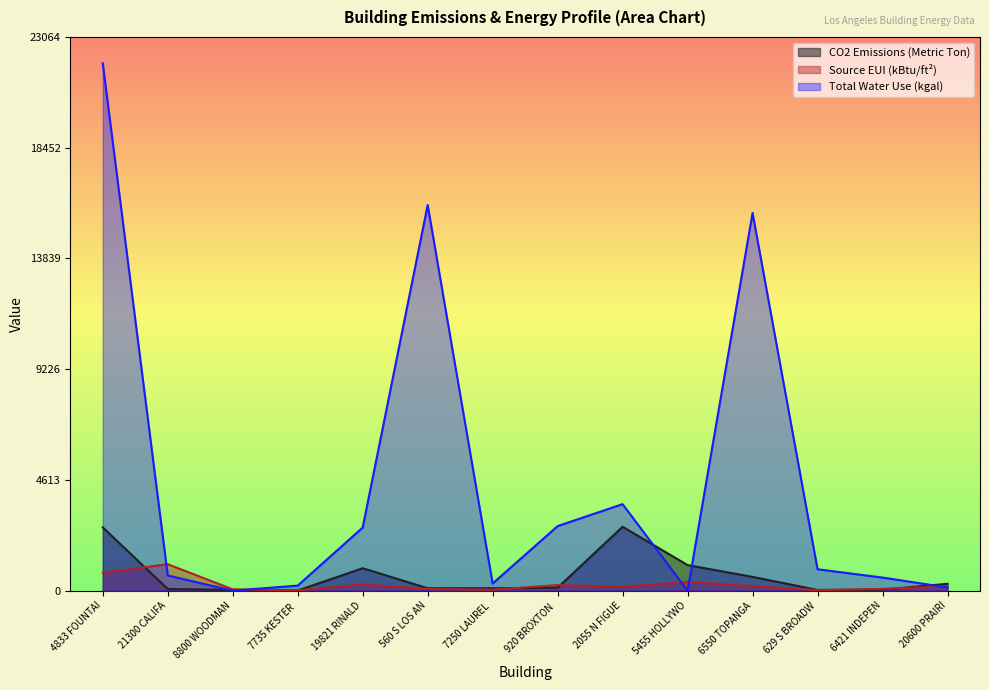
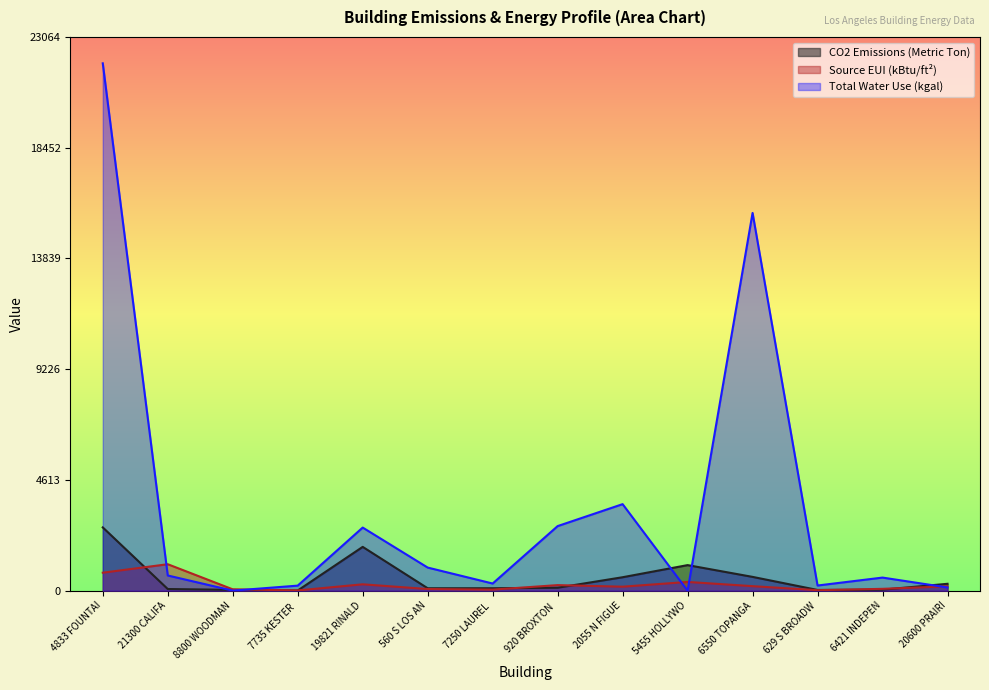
  {
    "CO2 Emissions (Metric Ton)": {
      "4833 FOUNTAI": 2600,
      "21300 CALIFA": 100,
-     "19821 RINALD": 900,
+     "19821 RINALD": 1800,
      "920 BROXTON": 100,
-     "2055 N FIGUE": 2700,
+     "2055 N FIGUE": 600,
      "5455 HOLLYWO": 1100,
      "6550 TOPANGA": 600
    },
    "Source EUI (kBtu/ft²)": {
      "4833 FOUNTAI": 700,
      "21300 CALIFA": 1100,
      "19821 RINALD": 300,
      "920 BROXTON": 200,
      "2055 N FIGUE": 200,
      "5455 HOLLYWO": 400,
      "6550 TOPANGA": 200
    },
    "Total Water Use (kgal)": {
      "4833 FOUNTAI": 22000,
      "21300 CALIFA": 600,
      "7735 KESTER": 200,
      "19821 RINALD": 2600,
-     "560 S LOS AN": 16100,
+     "560 S LOS AN": 1000,
      "7250 LAUREL": 300,
      "920 BROXTON": 2700,
      "2055 N FIGUE": 3600,
      "5455 HOLLYWO": 0,
      "6550 TOPANGA": 15700,
-     "629 S BROADW": 900,
+     "629 S BROADW": 200,
      "6421 INDEPEN": 500
    }
  }
